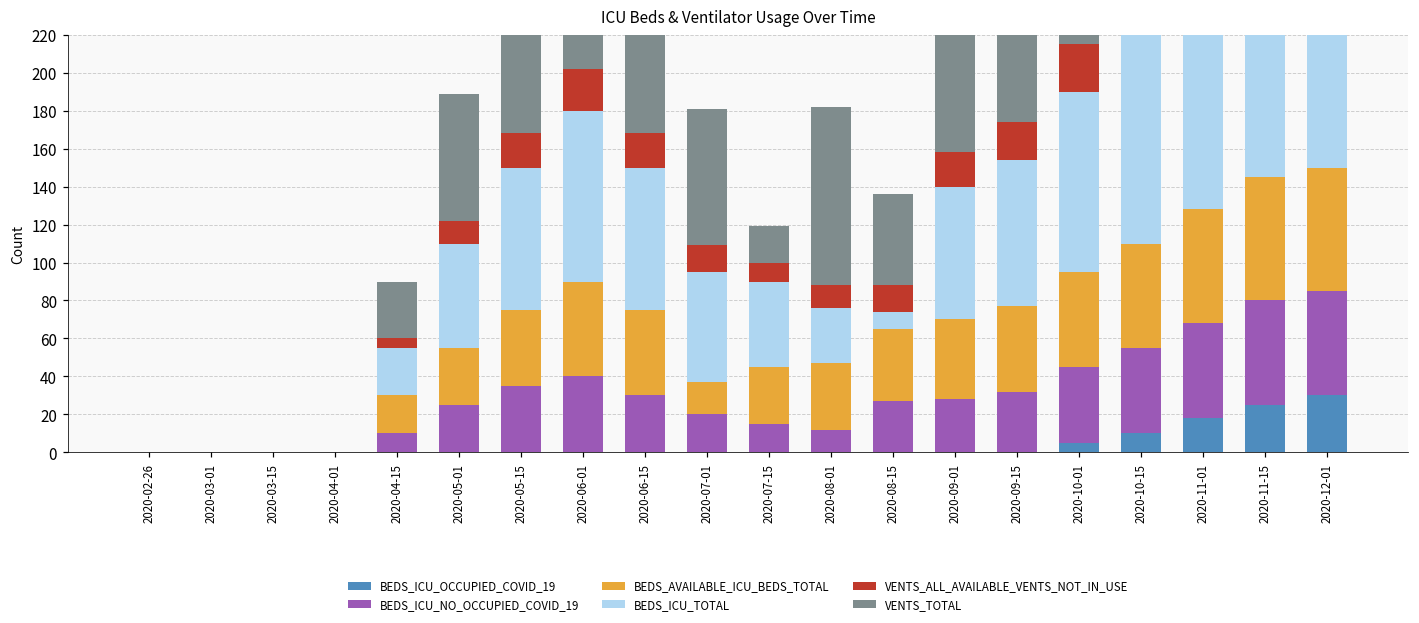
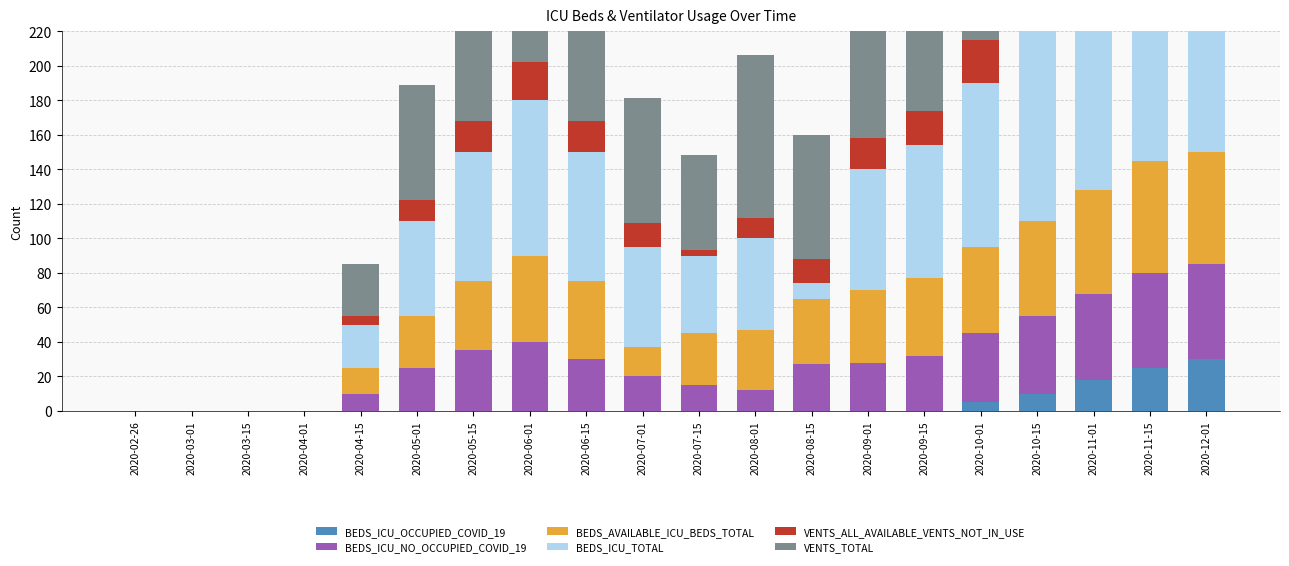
  {
    "BEDS_ICU_OCCUPIED_COVID_19": {
      "2020-02-26": 0,
      "2020-03-01": 0,
      "2020-03-15": 0,
      "2020-04-01": 0,
      "2020-04-15": 0,
      "2020-05-01": 0,
      "2020-05-15": 0,
      "2020-06-01": 0,
      "2020-06-15": 0,
      "2020-07-01": 0,
      "2020-07-15": 0,
      "2020-08-01": 0,
      "2020-08-15": 0,
      "2020-09-01": 0,
      "2020-09-15": 0,
      "2020-10-01": 5,
      "2020-10-15": 10,
      "2020-11-01": 18,
      "2020-11-15": 25,
      "2020-12-01": 30
    },
    "BEDS_ICU_NO_OCCUPIED_COVID_19": {
      "2020-02-26": 0,
      "2020-03-01": 0,
      "2020-03-15": 0,
      "2020-04-01": 0,
      "2020-04-15": 10,
      "2020-05-01": 25,
      "2020-05-15": 35,
      "2020-06-01": 40,
      "2020-06-15": 30,
      "2020-07-01": 20,
      "2020-07-15": 15,
      "2020-08-01": 12,
      "2020-08-15": 27,
      "2020-09-01": 28,
      "2020-09-15": 32,
      "2020-10-01": 40,
      "2020-10-15": 45,
      "2020-11-01": 50,
      "2020-11-15": 55,
      "2020-12-01": 55
    },
    "BEDS_AVAILABLE_ICU_BEDS_TOTAL": {
      "2020-02-26": 0,
      "2020-03-01": 0,
      "2020-03-15": 0,
      "2020-04-01": 0,
-     "2020-04-15": 20,
+     "2020-04-15": 15,
      "2020-05-01": 30,
      "2020-05-15": 40,
      "2020-06-01": 50,
      "2020-06-15": 45,
      "2020-07-01": 17,
      "2020-07-15": 30,
      "2020-08-01": 35,
      "2020-08-15": 38,
      "2020-09-01": 42,
      "2020-09-15": 45,
      "2020-10-01": 50,
      "2020-10-15": 55,
      "2020-11-01": 60,
      "2020-11-15": 65,
      "2020-12-01": 65
    },
    "BEDS_ICU_TOTAL": {
      "2020-02-26": 0,
      "2020-03-01": 0,
      "2020-03-15": 0,
      "2020-04-01": 0,
      "2020-04-15": 25,
      "2020-05-01": 55,
      "2020-05-15": 75,
      "2020-06-01": 90,
      "2020-06-15": 75,
      "2020-07-01": 58,
      "2020-07-15": 45,
-     "2020-08-01": 29,
+     "2020-08-01": 53,
      "2020-08-15": 9,
      "2020-09-01": 70,
      "2020-09-15": 77,
      "2020-10-01": 95,
      "2020-10-15": 110
    },
    "VENTS_ALL_AVAILABLE_VENTS_NOT_IN_USE": {
      "2020-02-26": 0,
      "2020-03-01": 0,
      "2020-03-15": 0,
      "2020-04-01": 0,
      "2020-04-15": 5,
      "2020-05-01": 12,
      "2020-05-15": 18,
      "2020-06-01": 22,
      "2020-06-15": 18,
      "2020-07-01": 14,
-     "2020-07-15": 10,
+     "2020-07-15": 3,
      "2020-08-01": 12,
      "2020-08-15": 14,
      "2020-09-01": 18,
      "2020-09-15": 20,
      "2020-10-01": 25
    },
    "VENTS_TOTAL": {
      "2020-02-26": 0,
      "2020-03-01": 0,
      "2020-03-15": 0,
      "2020-04-01": 0,
      "2020-04-15": 30,
      "2020-05-01": 67,
      "2020-07-01": 72,
-     "2020-07-15": 19,
+     "2020-07-15": 55,
      "2020-08-01": 94,
-     "2020-08-15": 48
+     "2020-08-15": 72
    }
  }
